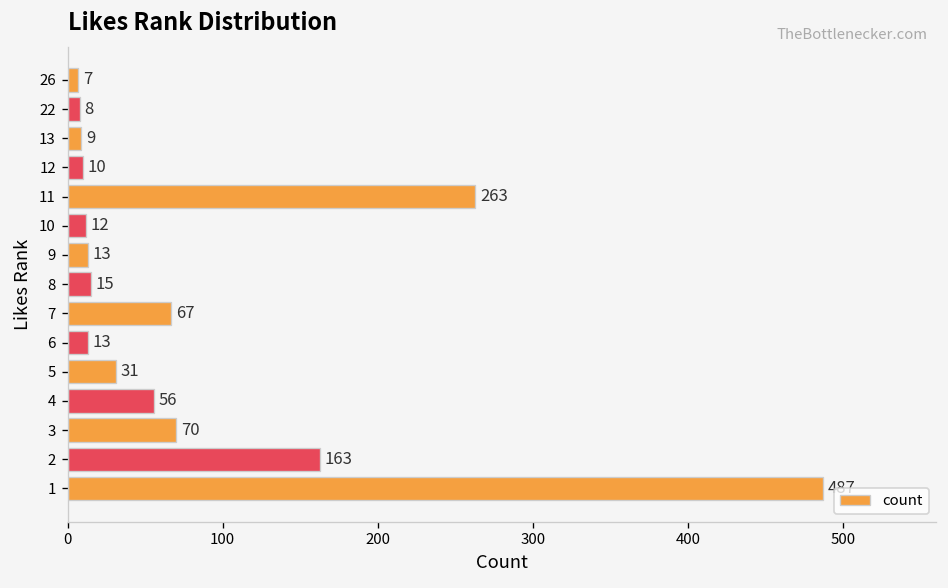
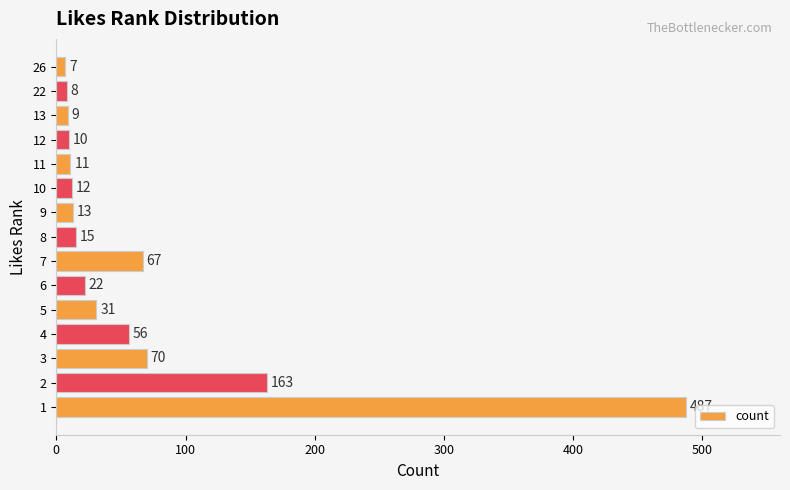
  {
    "26": 7,
    "22": 8,
    "13": 9,
    "12": 10,
-   "11": 263,
+   "11": 11,
    "10": 12,
    "9": 13,
    "8": 15,
    "7": 67,
-   "6": 13,
+   "6": 22,
    "5": 31,
    "4": 56,
    "3": 70,
    "2": 163
  }
